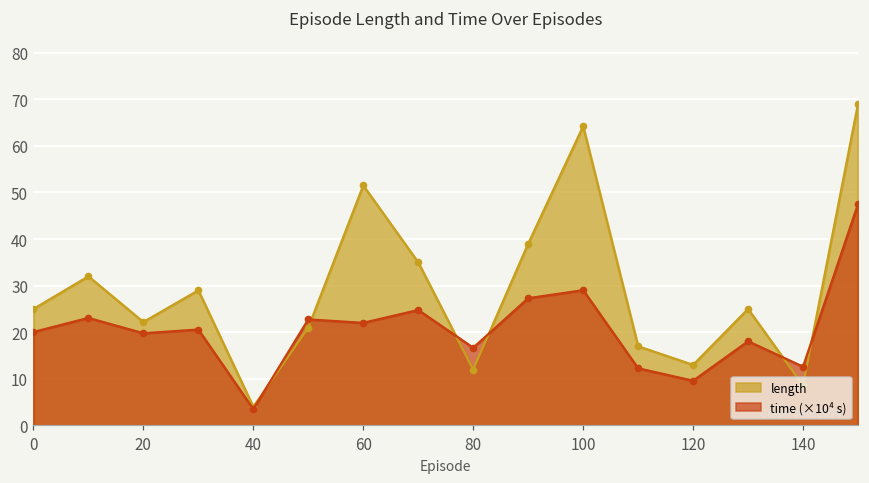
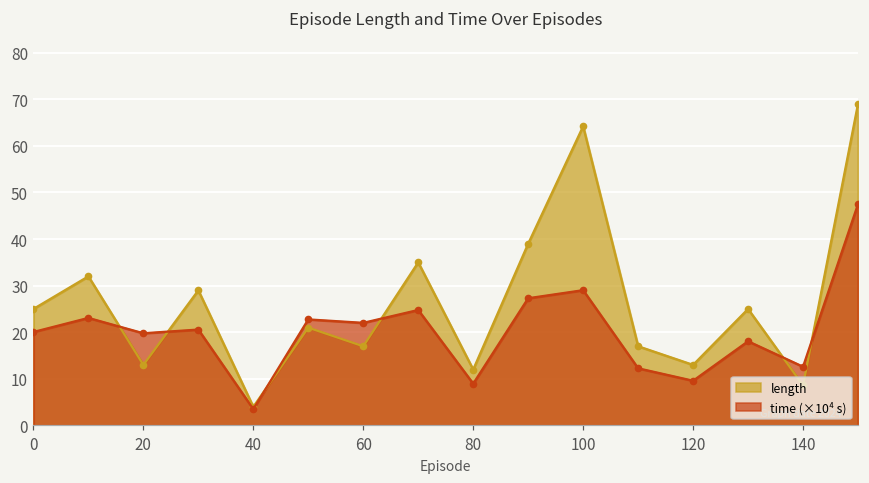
  {
    "length": {
      "0": 25,
-     "20": 22,
-     "60": 52,
+     "20": 13,
+     "60": 17,
      "80": 12,
      "100": 64,
      "120": 13
    },
    "time (×10⁴ s)": {
      "0": 20,
      "20": 20,
      "60": 22,
-     "80": 17,
+     "80": 9,
      "100": 29,
      "120": 10,
      "140": 13
    }
  }
